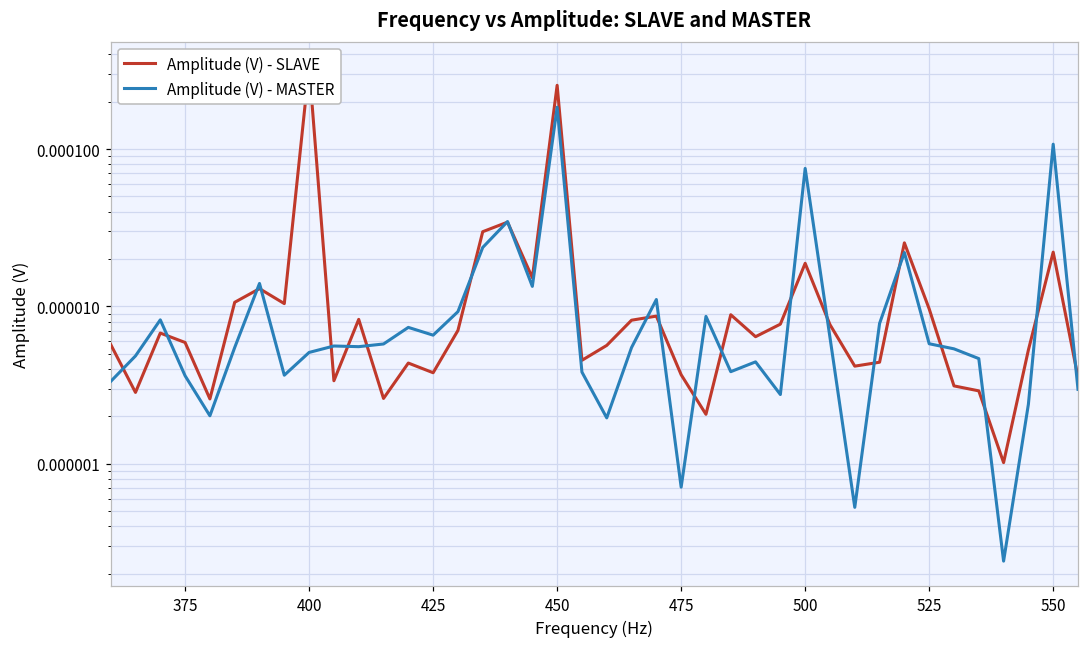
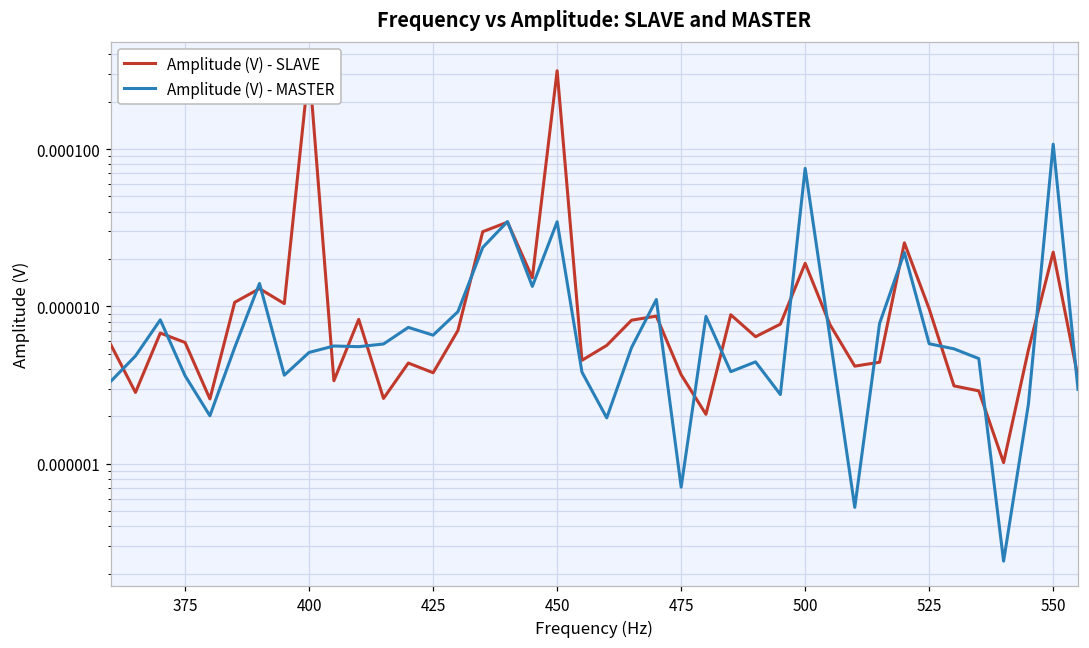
  {
    "Amplitude (V) - SLAVE": {
      "375": 0.0000059,
      "425": 0.0000038,
-     "450": 0.00025,
+     "450": 0.00031,
      "475": 0.0000037,
      "500": 0.000019,
      "525": 0.00001,
      "550": 0.000022
    },
    "Amplitude (V) - MASTER": {
      "375": 0.0000036,
      "400": 0.000005,
      "425": 0.000007,
-     "450": 0.00018,
+     "450": 0.000035,
      "475": 0.0000007,
      "500": 0.00008,
      "525": 0.000006,
      "550": 0.00011
    }
  }
